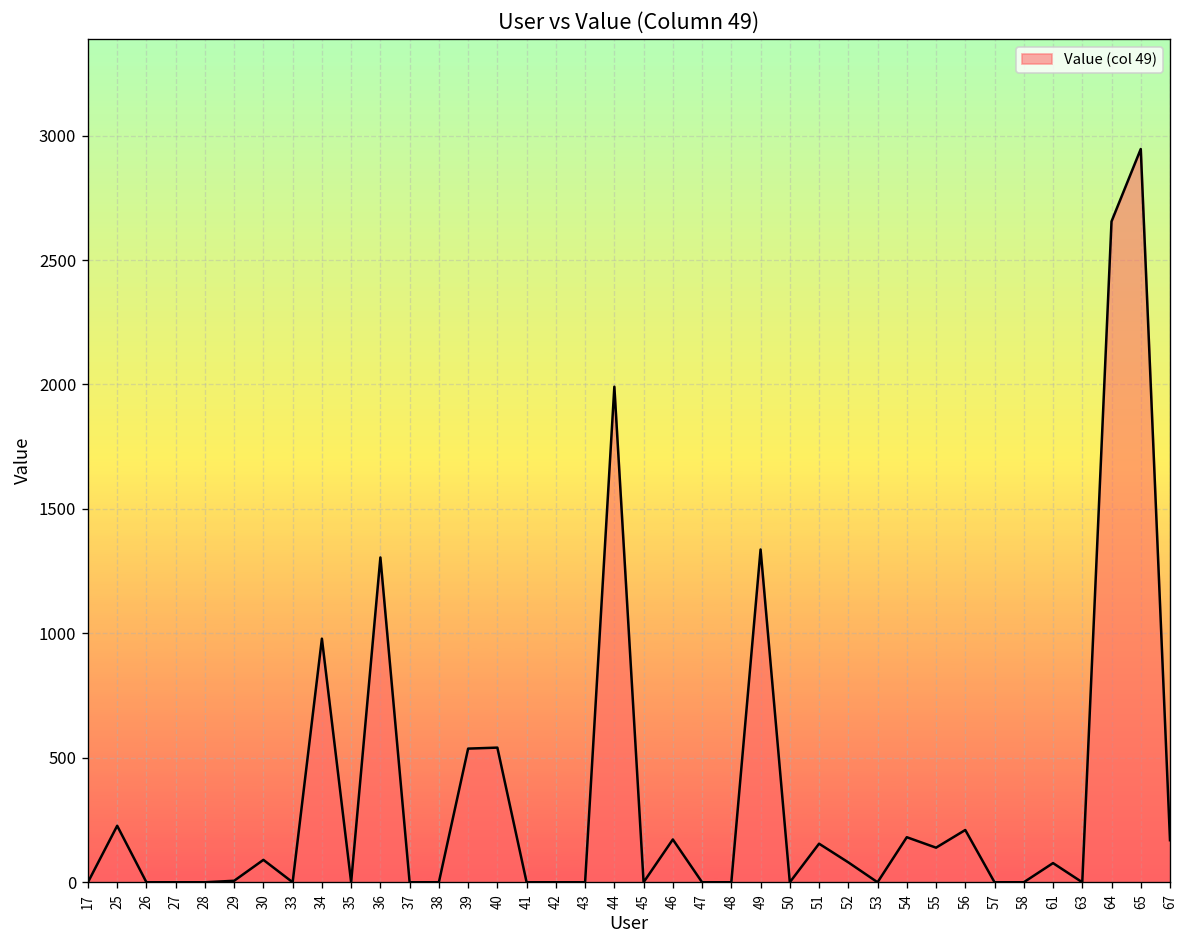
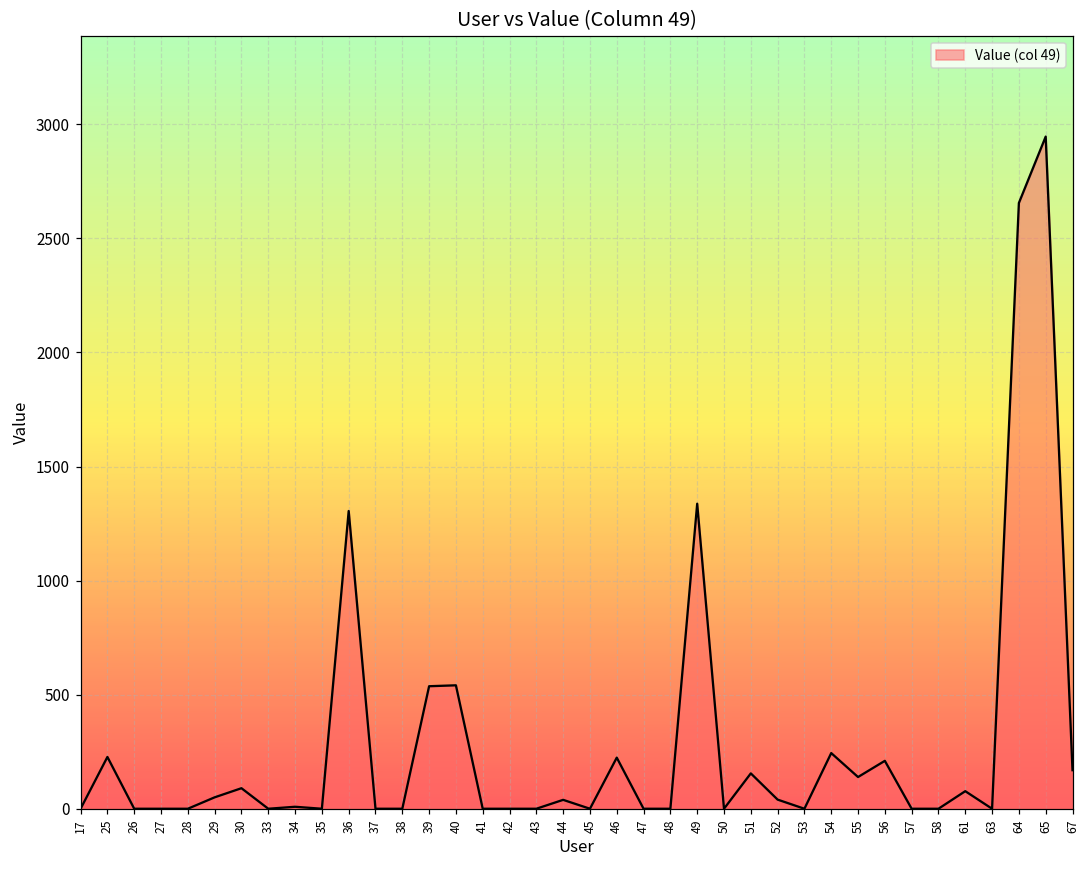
  {
    "17": 0,
    "25": 230,
    "26": 0,
    "27": 0,
    "28": 0,
-   "29": 10,
+   "29": 50,
    "30": 90,
    "33": 0,
-   "34": 980,
+   "34": 10,
    "35": 0,
    "36": 1310,
    "37": 0,
    "38": 0,
    "39": 540,
    "40": 540,
    "41": 0,
    "42": 0,
    "43": 0,
-   "44": 1990,
+   "44": 40,
    "45": 0,
-   "46": 170,
+   "46": 220,
    "47": 0,
    "48": 0,
    "49": 1340,
    "50": 0,
    "51": 160,
-   "52": 80,
+   "52": 40,
    "53": 0,
-   "54": 180,
+   "54": 240,
    "55": 140,
    "56": 210,
    "57": 0,
    "58": 0,
    "61": 80,
    "63": 0,
    "64": 2660,
    "65": 2950,
    "67": 170
  }
